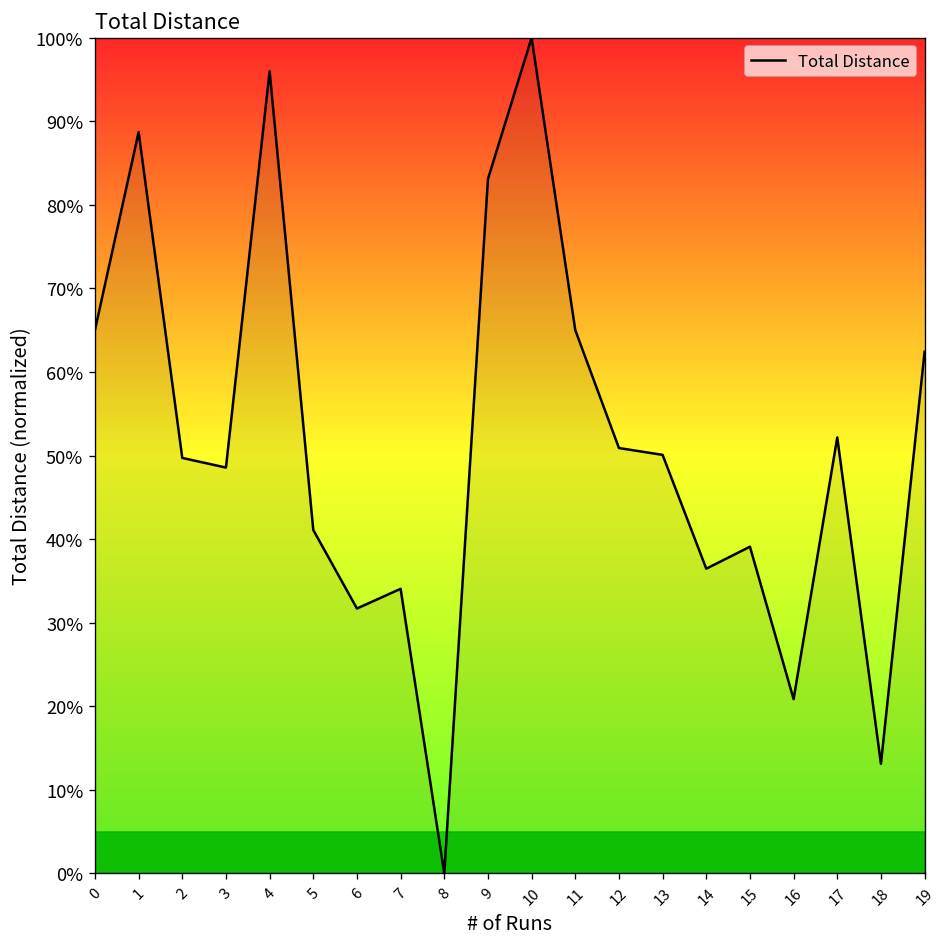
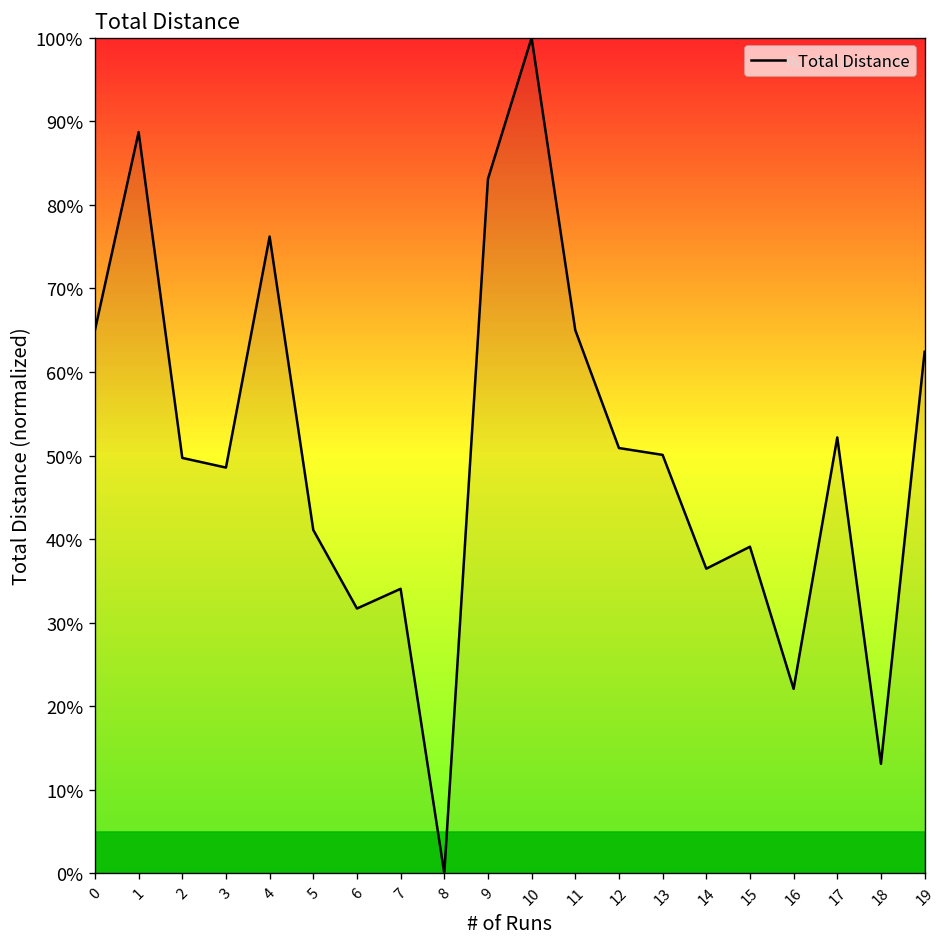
  {
    "0": "65%",
    "1": "89%",
    "2": "50%",
    "3": "49%",
-   "4": "96%",
+   "4": "76%",
    "5": "41%",
    "6": "32%",
    "7": "34%",
    "9": "83%",
    "10": "100%",
    "11": "65%",
    "12": "51%",
    "13": "50%",
    "14": "36%",
    "15": "39%",
-   "16": "21%",
+   "16": "22%",
    "17": "52%",
    "18": "13%",
    "19": "62%"
  }
